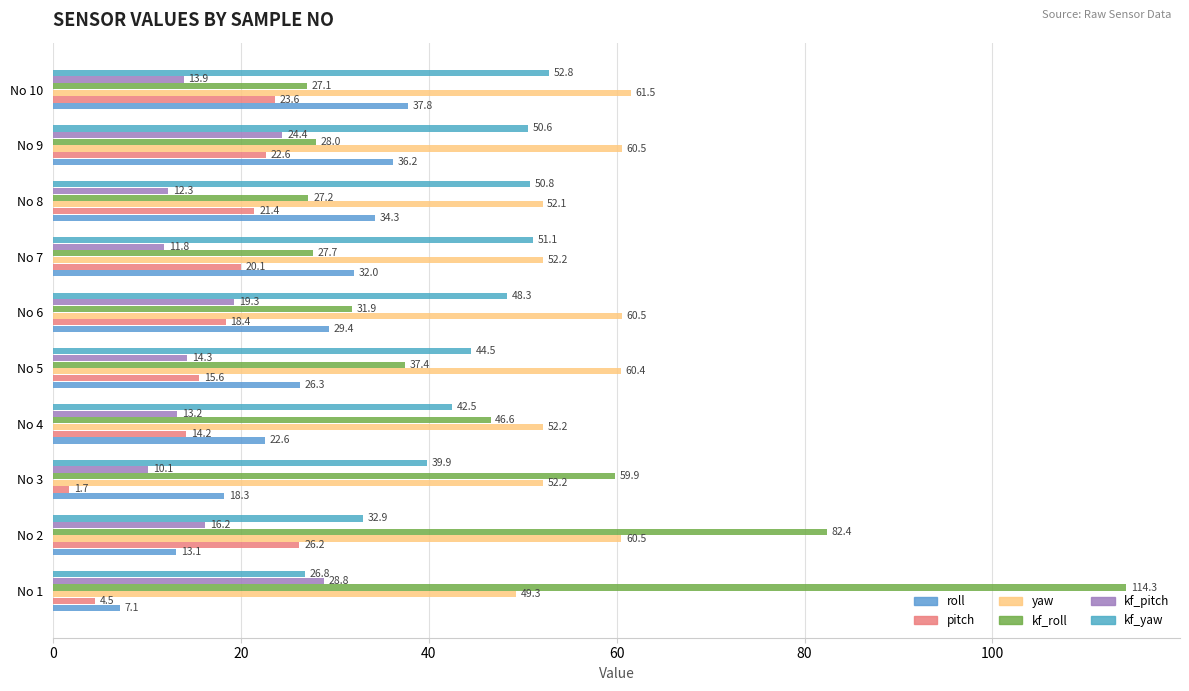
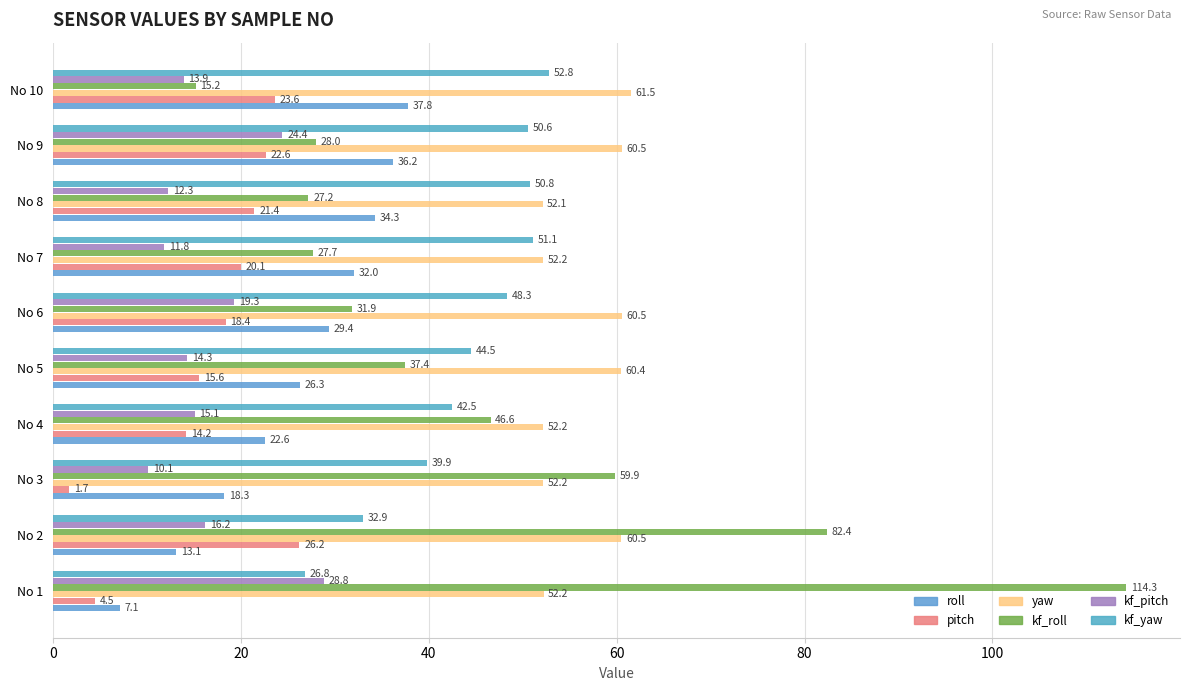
  {
    "pitch": {
      "No 10": 23.6,
      "No 9": 22.6,
      "No 8": 21.4,
      "No 7": 20.1,
      "No 6": 18.4,
      "No 5": 15.6,
      "No 4": 14.2,
      "No 3": 1.7,
      "No 2": 26.2,
      "No 1": 4.5
    },
    "yaw": {
      "No 10": 61.5,
      "No 9": 60.5,
      "No 8": 52.1,
      "No 7": 52.2,
      "No 6": 60.5,
      "No 5": 60.4,
      "No 4": 52.2,
      "No 3": 52.2,
      "No 2": 60.5,
-     "No 1": 49.3
+     "No 1": 52.2
    },
    "kf_roll": {
-     "No 10": 27.1,
+     "No 10": 15.2,
      "No 9": 28.0,
      "No 8": 27.2,
      "No 7": 27.7,
      "No 6": 31.9,
      "No 5": 37.4,
      "No 4": 46.6,
      "No 3": 59.9,
      "No 2": 82.4,
      "No 1": 114.3
    },
    "kf_pitch": {
      "No 10": 13.9,
      "No 9": 24.4,
      "No 8": 12.3,
      "No 7": 11.8,
      "No 6": 19.3,
      "No 5": 14.3,
-     "No 4": 13.2,
+     "No 4": 15.1,
      "No 3": 10.1,
      "No 2": 16.2,
      "No 1": 28.8
    }
  }
